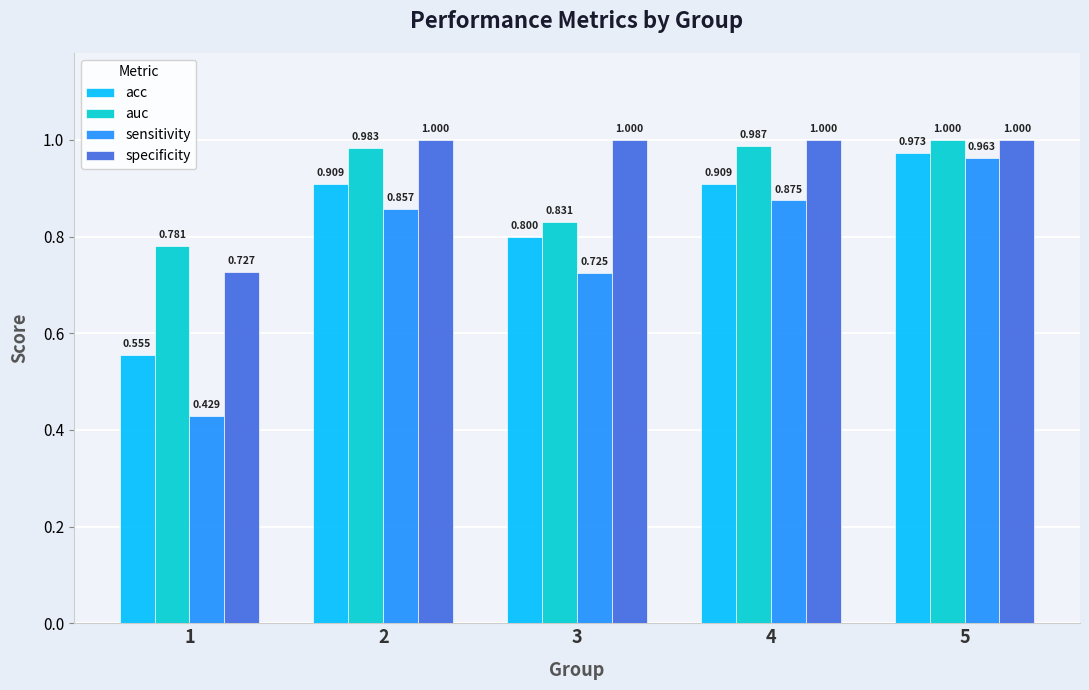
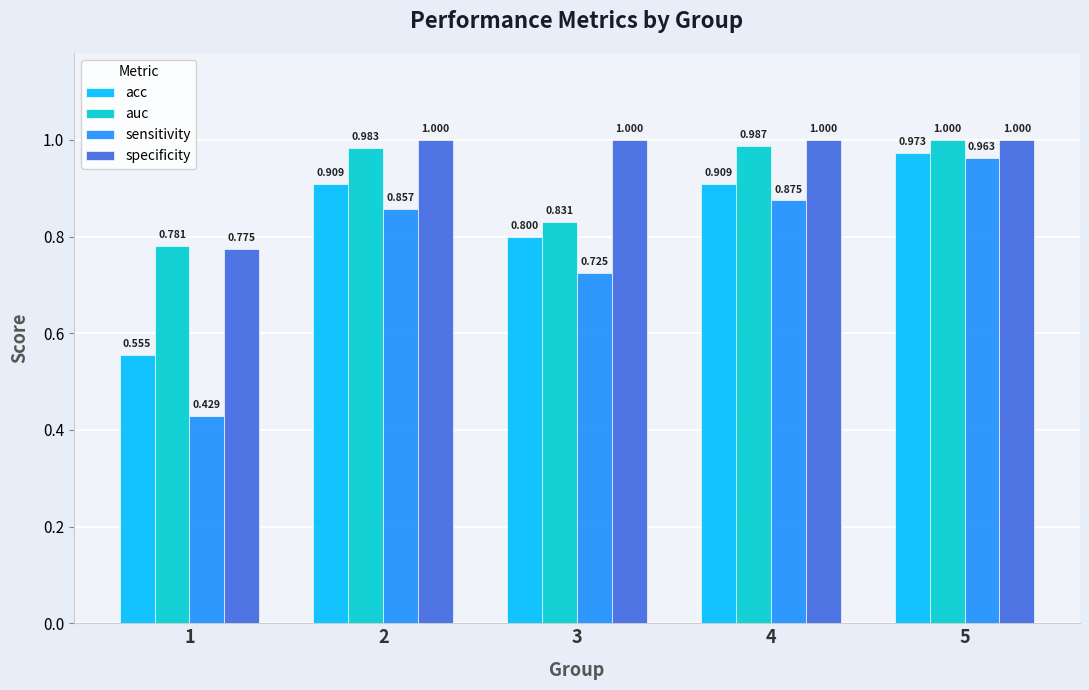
  {
    "specificity": {
-     "1": 0.727,
+     "1": 0.775,
      "2": 1.000,
      "3": 1.000,
      "4": 1.000,
      "5": 1.000
    }
  }
